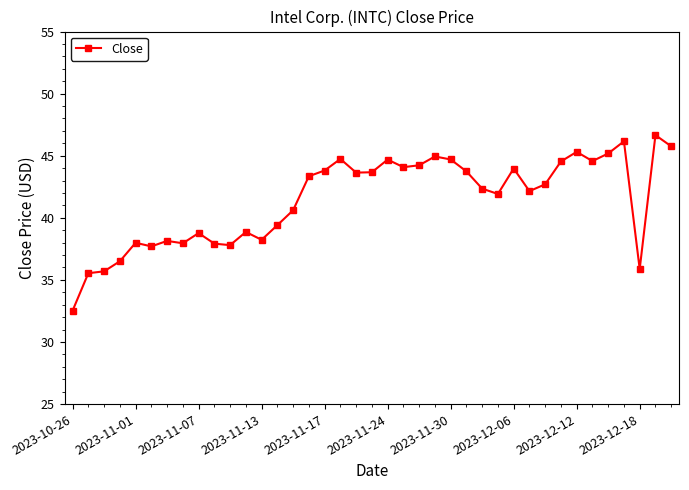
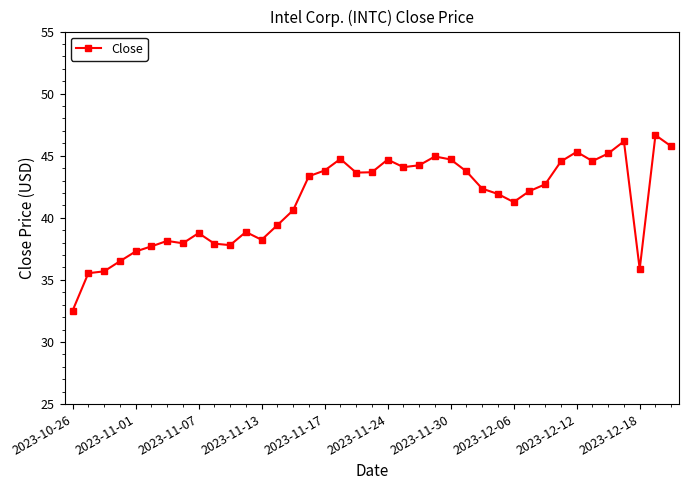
  {
    "2023-10-26": 32.5,
-   "2023-11-01": 38.0,
+   "2023-11-01": 37.3,
    "2023-11-07": 38.8,
    "2023-11-13": 38.2,
    "2023-11-17": 43.8,
    "2023-11-24": 44.7,
    "2023-11-30": 44.7,
-   "2023-12-06": 44.0,
+   "2023-12-06": 41.3,
    "2023-12-12": 45.3,
    "2023-12-18": 35.9
  }
